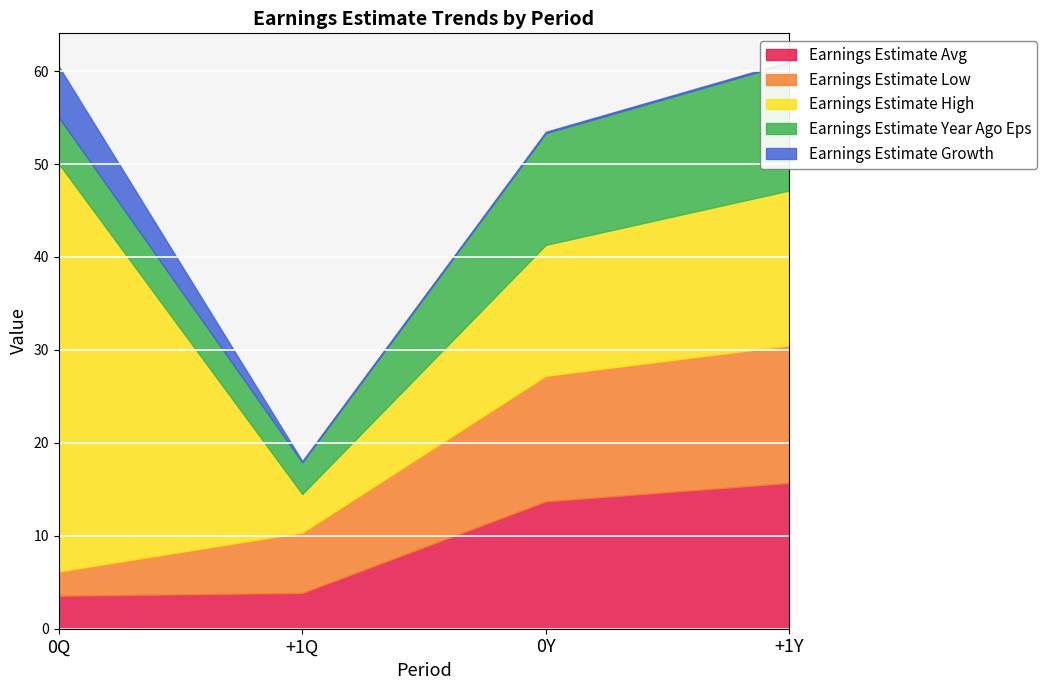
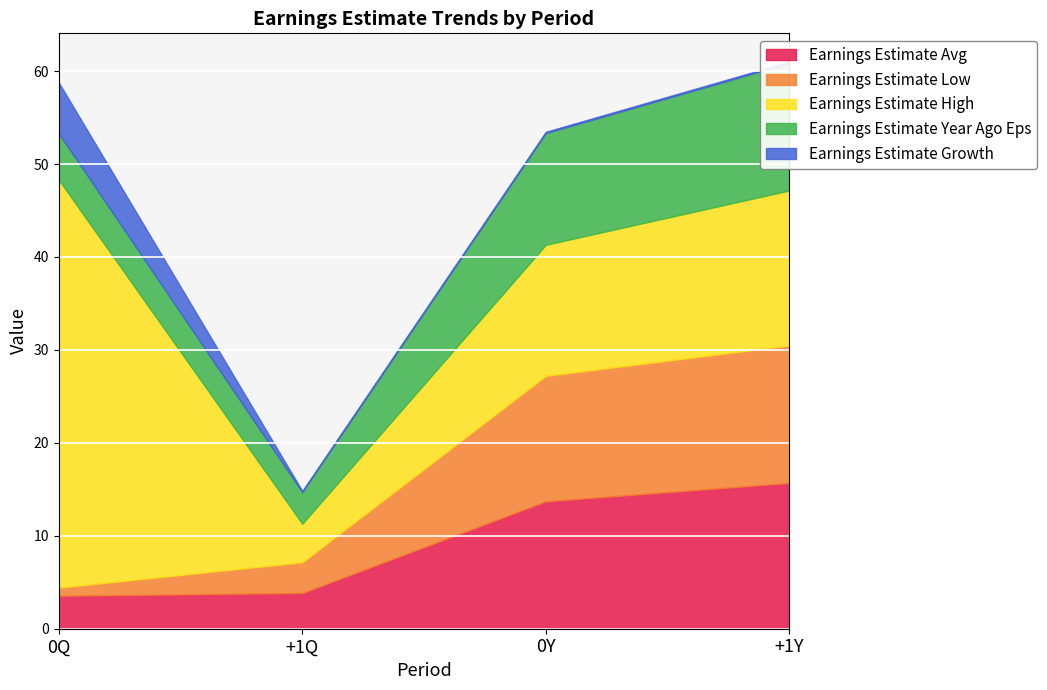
  {
    "Earnings Estimate Avg": {
      "0Q": 4,
      "+1Q": 4,
      "0Y": 14,
      "+1Y": 16
    },
    "Earnings Estimate Low": {
-     "0Q": 3,
-     "+1Q": 7,
+     "0Q": 1,
+     "+1Q": 3,
      "0Y": 14,
      "+1Y": 15
    },
    "Earnings Estimate High": {
      "0Q": 44,
      "+1Q": 4,
      "0Y": 14,
      "+1Y": 17
    },
    "Earnings Estimate Year Ago Eps": {
      "0Q": 5
    },
    "Earnings Estimate Growth": {
      "0Q": 5
    }
  }
